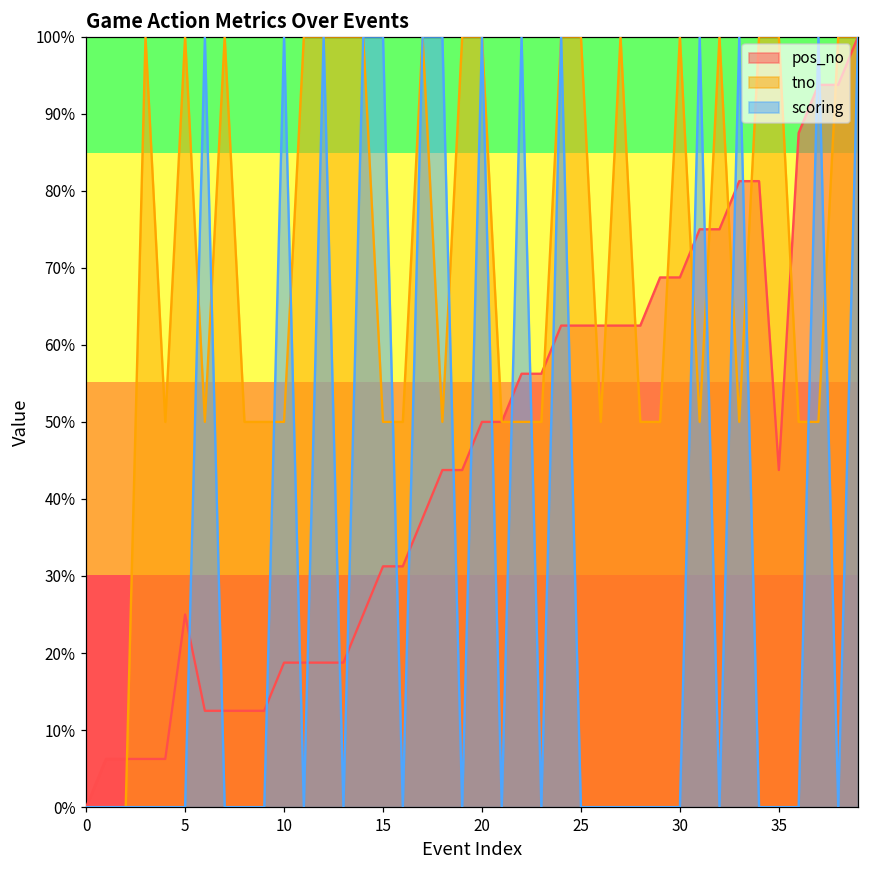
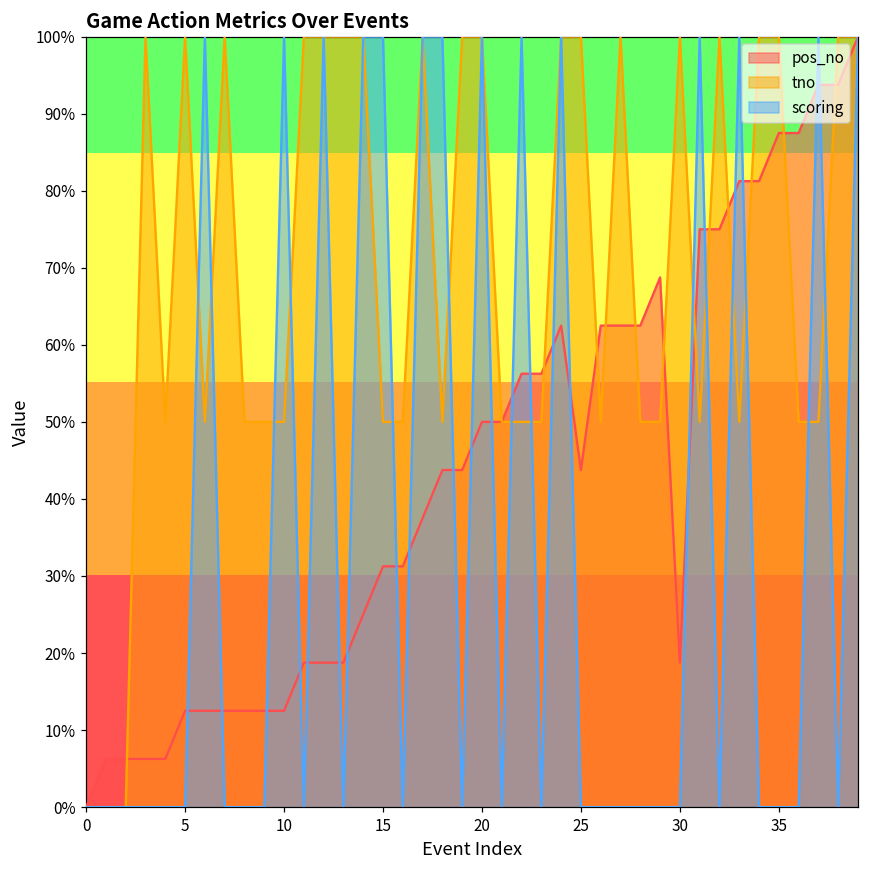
  {
    "pos_no": {
-     "5": "25%",
-     "10": "19%",
+     "5": "13%",
+     "10": "13%",
      "15": "31%",
      "20": "50%",
-     "25": "63%",
-     "30": "69%",
-     "35": "44%"
+     "25": "44%",
+     "30": "19%",
+     "35": "88%"
    },
    "tno": {
      "5": "100%",
      "10": "50%",
      "15": "50%",
      "25": "100%",
      "30": "100%",
      "35": "100%"
    },
    "scoring": {
      "5": "0%",
      "10": "100%",
      "15": "100%",
      "25": "0%",
      "30": "0%",
      "35": "0%"
    }
  }
